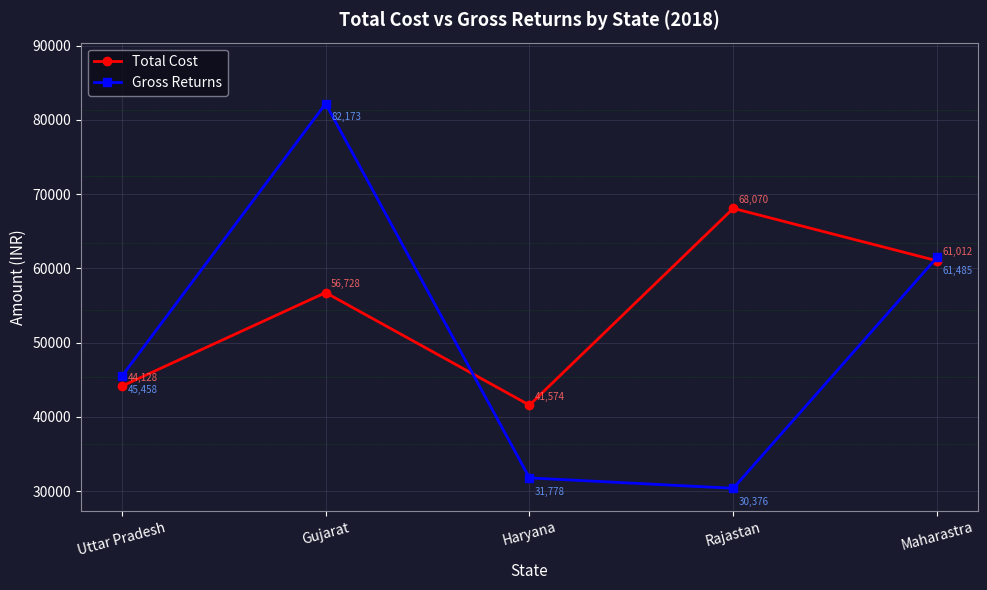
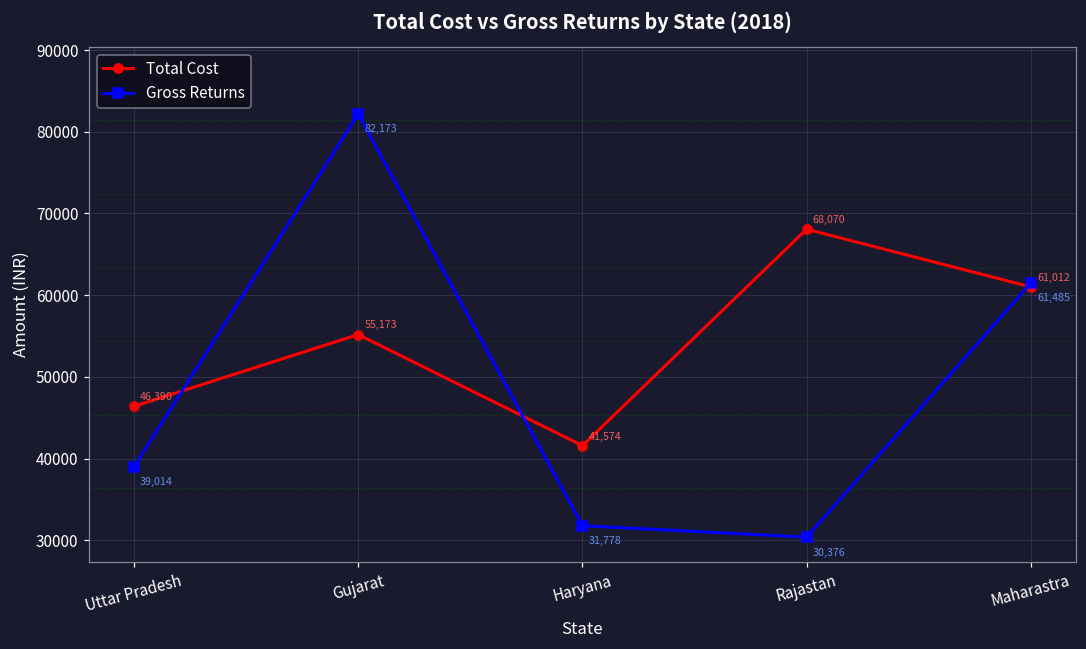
  {
    "Total Cost": {
-     "Uttar Pradesh": "44,128",
-     "Gujarat": "56,728",
+     "Uttar Pradesh": "46,390",
+     "Gujarat": "55,173",
      "Haryana": "41,574",
      "Rajastan": "68,070",
      "Maharastra": "61,012"
    },
    "Gross Returns": {
-     "Uttar Pradesh": "45,458",
+     "Uttar Pradesh": "39,014",
      "Gujarat": "82,173",
      "Haryana": "31,778",
      "Rajastan": "30,376",
      "Maharastra": "61,485"
    }
  }
